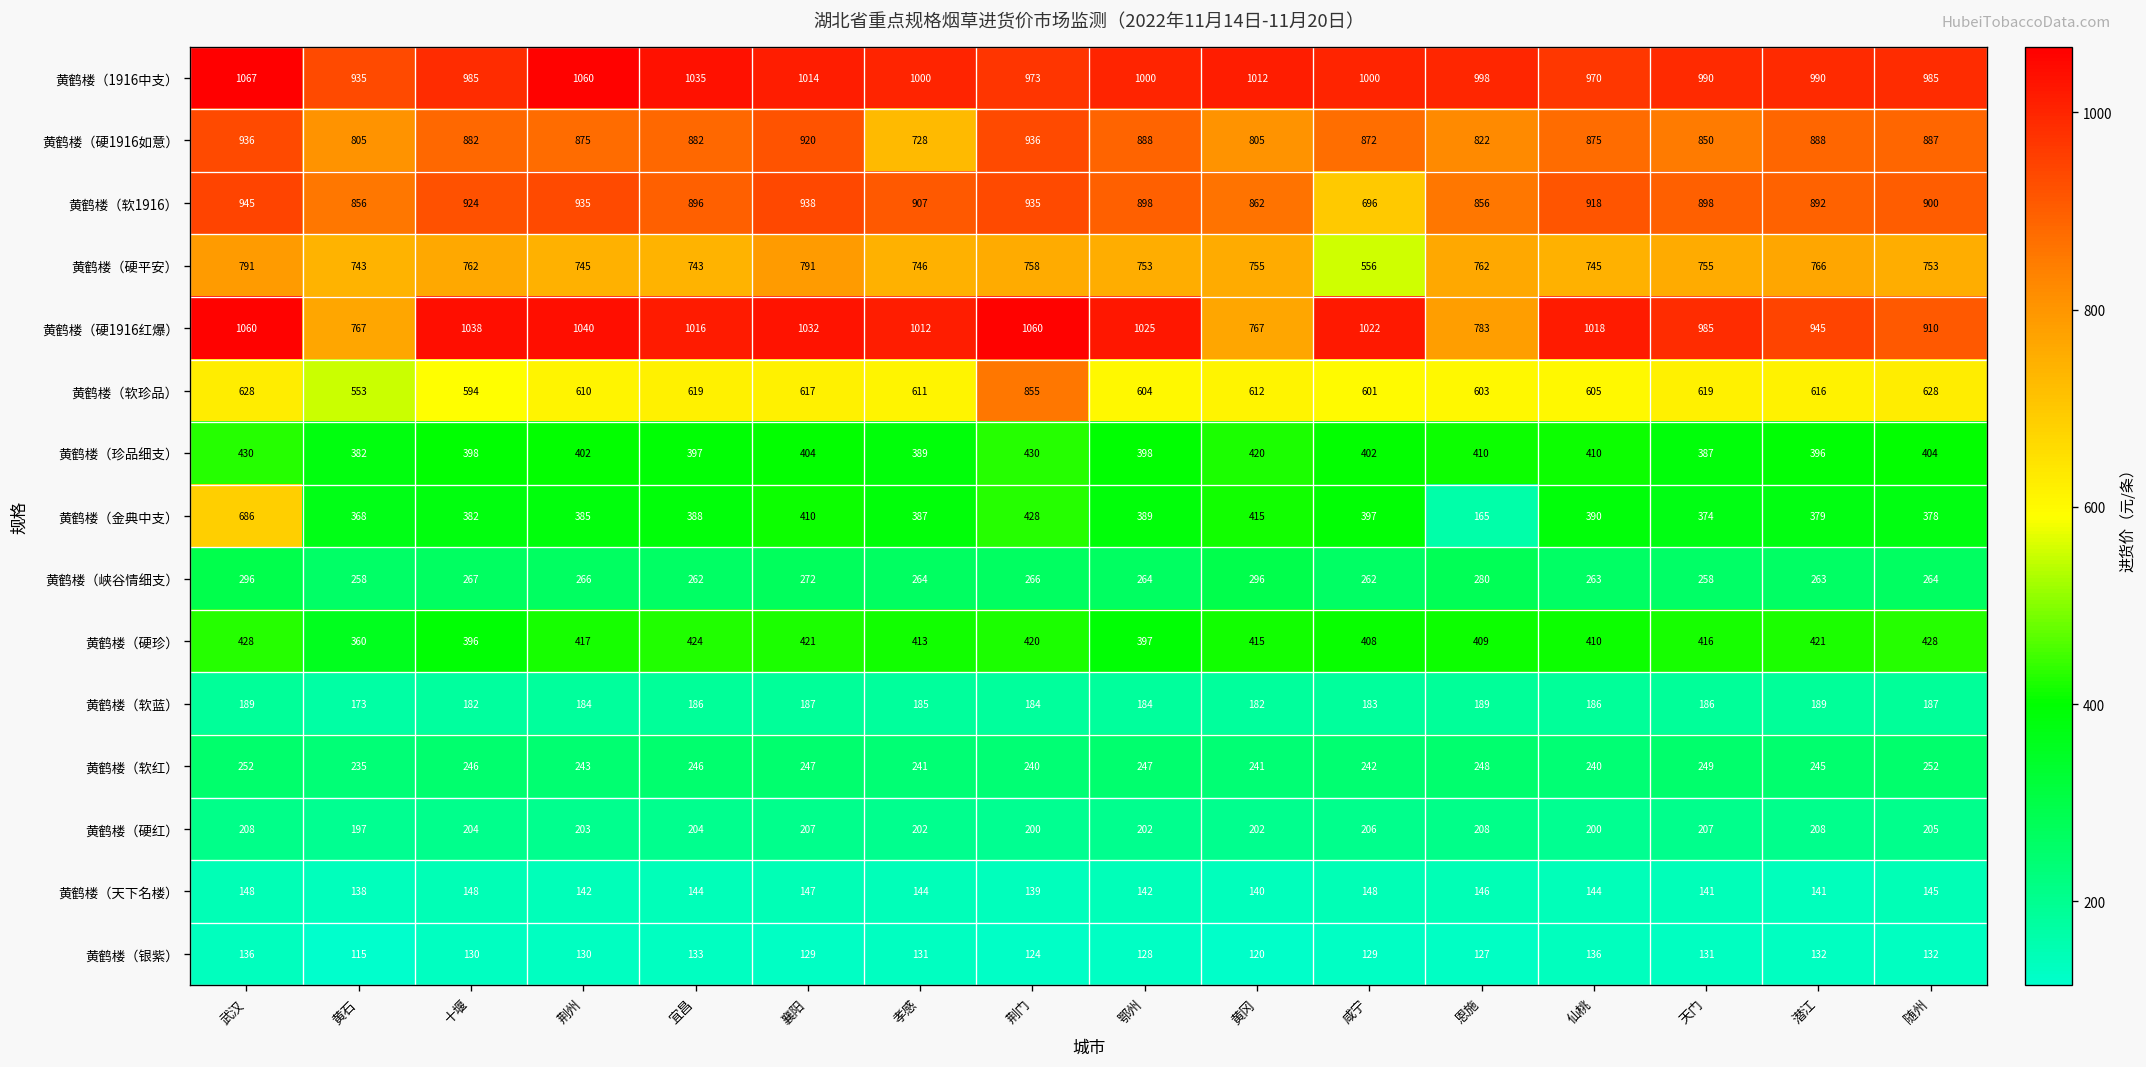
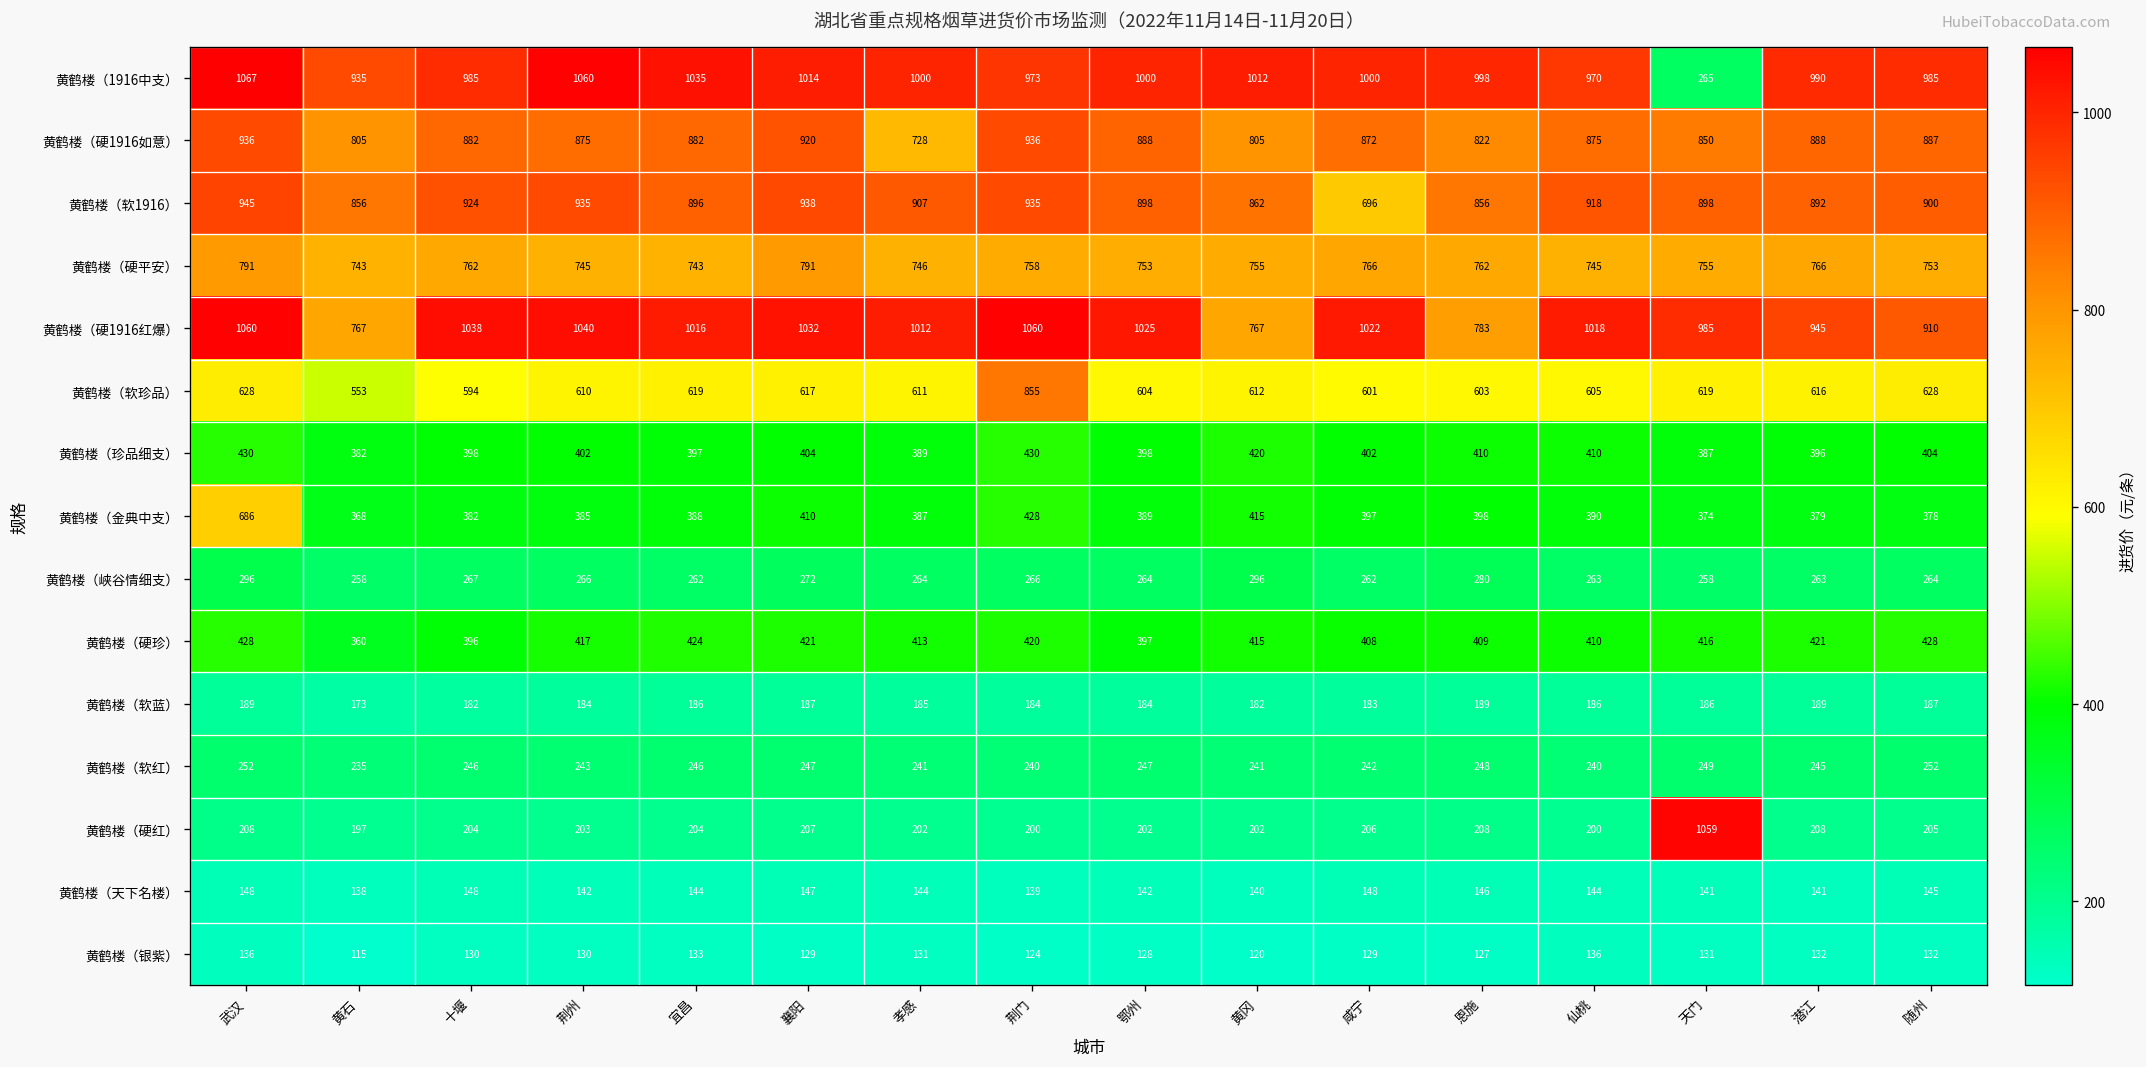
  {
    "黄鹤楼（1916中支）": {
      "武汉": 1067,
      "黄石": 935,
      "十堰": 985,
      "荆州": 1060,
      "宜昌": 1035,
      "襄阳": 1014,
      "孝感": 1000,
      "荆门": 973,
      "鄂州": 1000,
      "黄冈": 1012,
      "咸宁": 1000,
      "恩施": 998,
      "仙桃": 970,
-     "天门": 990,
+     "天门": 265,
      "潜江": 990,
      "随州": 985
    },
    "黄鹤楼（硬平安）": {
      "武汉": 791,
      "黄石": 743,
      "十堰": 762,
      "荆州": 745,
      "宜昌": 743,
      "襄阳": 791,
      "孝感": 746,
      "荆门": 758,
      "鄂州": 753,
      "黄冈": 755,
-     "咸宁": 556,
+     "咸宁": 766,
      "恩施": 762,
      "仙桃": 745,
      "天门": 755,
      "潜江": 766,
      "随州": 753
    },
    "黄鹤楼（金典中支）": {
      "武汉": 686,
      "黄石": 368,
      "十堰": 382,
      "荆州": 385,
      "宜昌": 388,
      "襄阳": 410,
      "孝感": 387,
      "荆门": 428,
      "鄂州": 389,
      "黄冈": 415,
      "咸宁": 397,
-     "恩施": 165,
+     "恩施": 398,
      "仙桃": 390,
      "天门": 374,
      "潜江": 379,
      "随州": 378
    },
    "黄鹤楼（硬红）": {
      "武汉": 208,
      "黄石": 197,
      "十堰": 204,
      "荆州": 203,
      "宜昌": 204,
      "襄阳": 207,
      "孝感": 202,
      "荆门": 200,
      "鄂州": 202,
      "黄冈": 202,
      "咸宁": 206,
      "恩施": 208,
      "仙桃": 200,
-     "天门": 207,
+     "天门": 1059,
      "潜江": 208,
      "随州": 205
    }
  }
